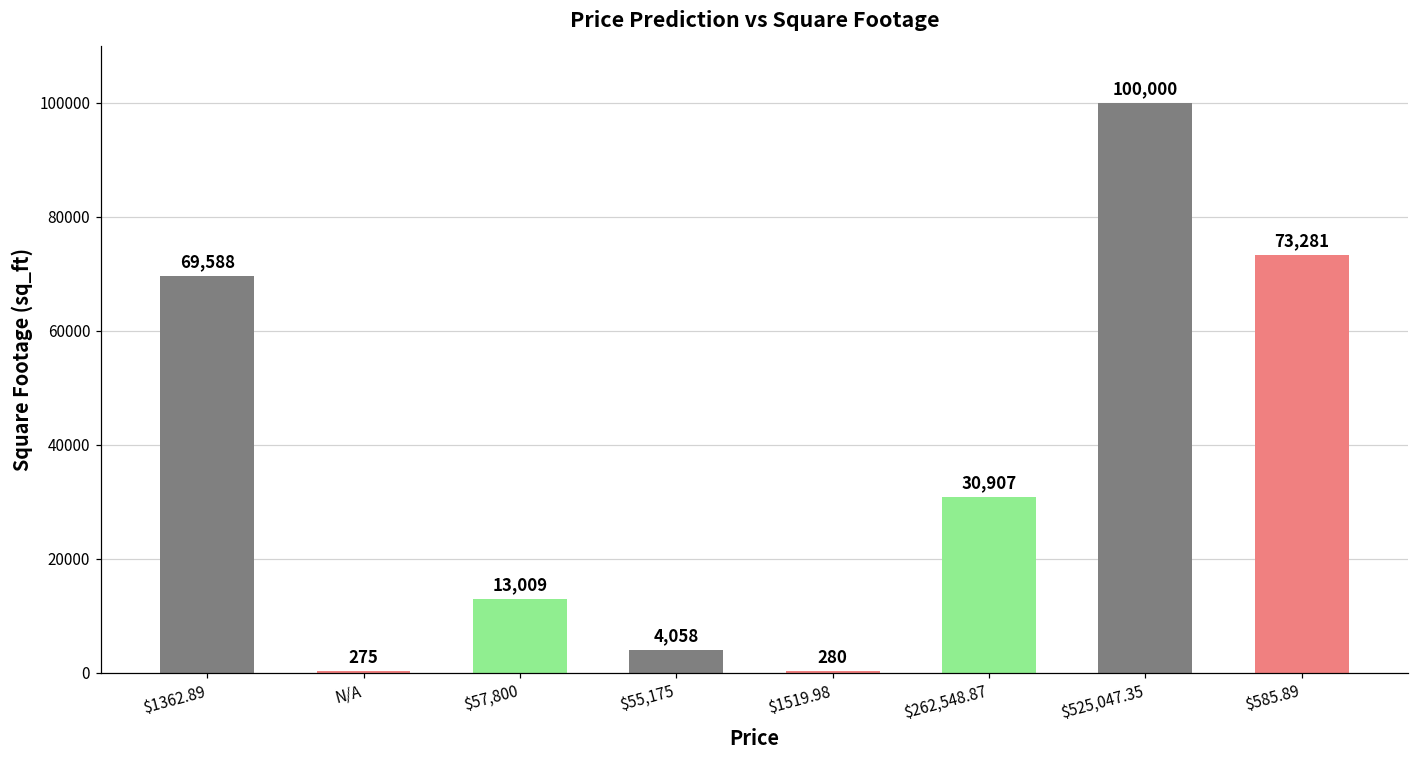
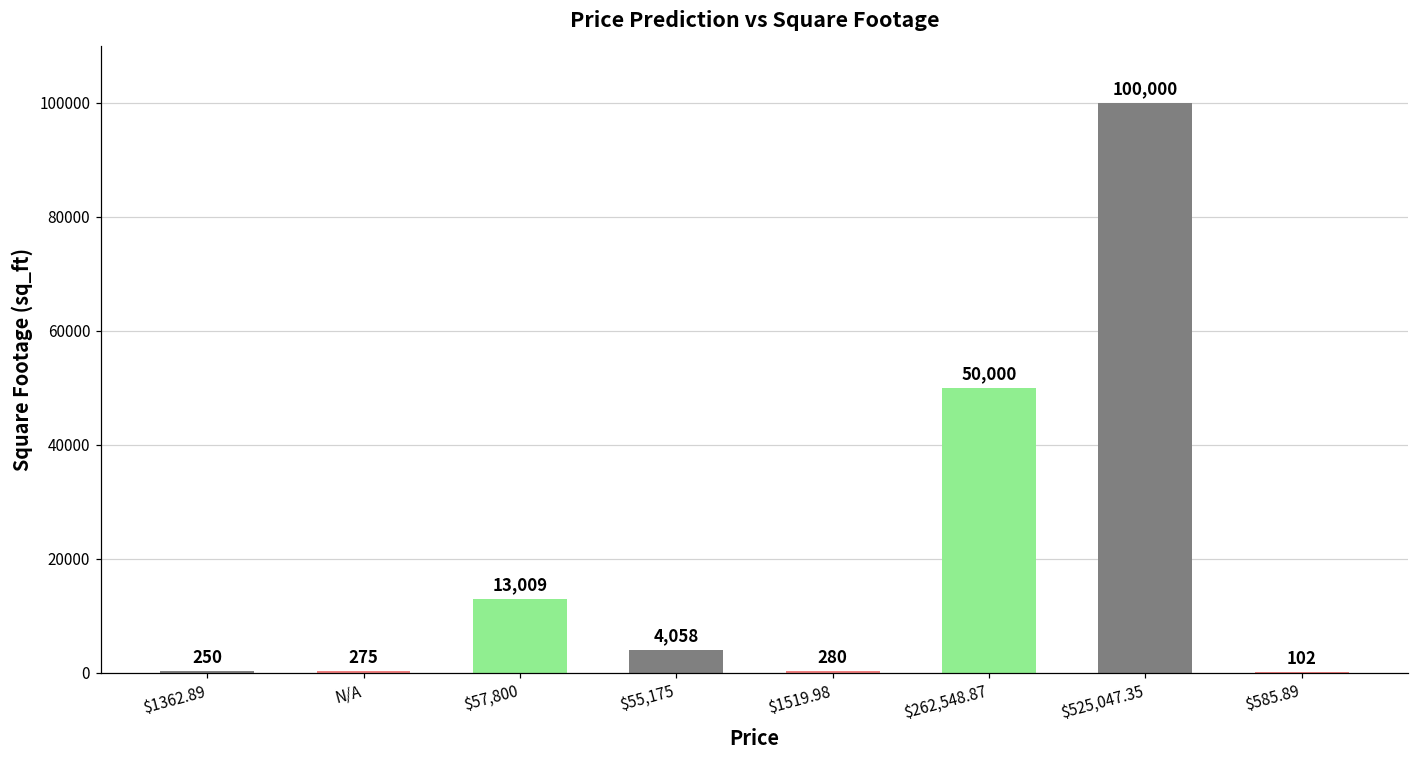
  {
-   "$1362.89": "69,588",
+   "$1362.89": "250",
    "N/A": "275",
    "$57,800": "13,009",
    "$55,175": "4,058",
    "$1519.98": "280",
-   "$262,548.87": "30,907",
+   "$262,548.87": "50,000",
    "$525,047.35": "100,000",
-   "$585.89": "73,281"
+   "$585.89": "102"
  }
